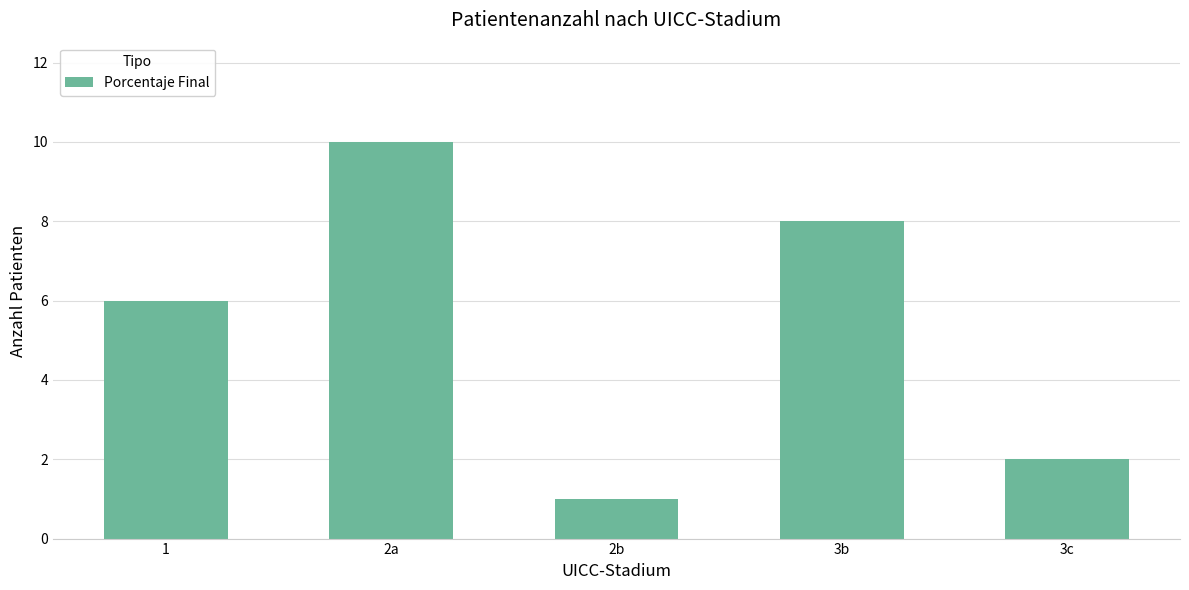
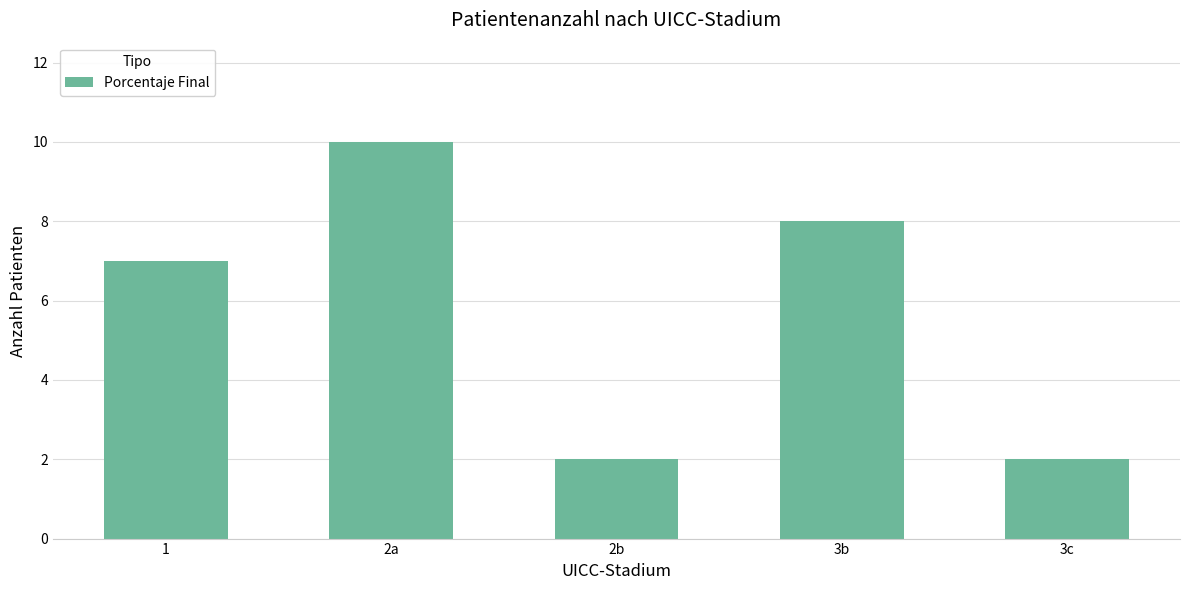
  {
-   "1": 6,
+   "1": 7,
    "2a": 10,
-   "2b": 1,
+   "2b": 2,
    "3b": 8,
    "3c": 2
  }
